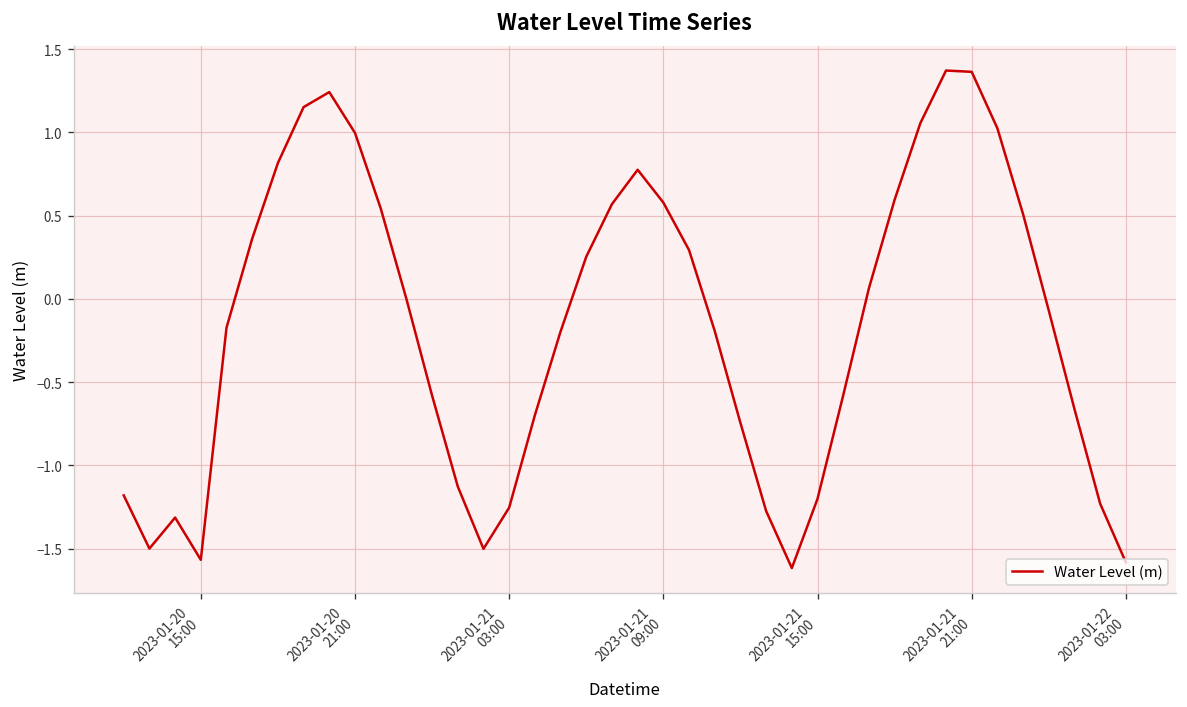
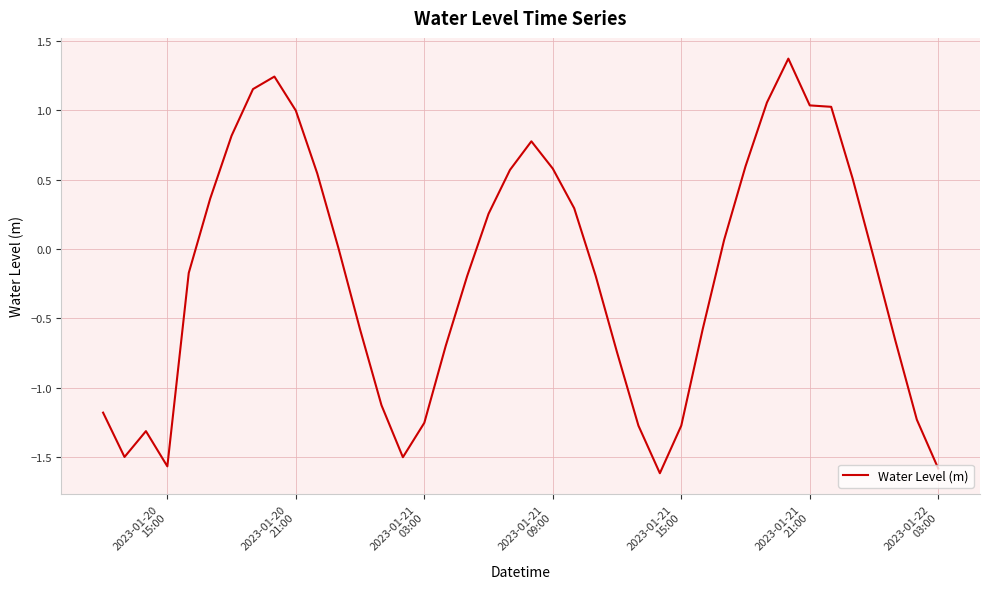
  {
    "2023-01-20 15:00": -1.57,
    "2023-01-20 21:00": 1.00,
    "2023-01-21 03:00": -1.25,
    "2023-01-21 09:00": 0.58,
-   "2023-01-21 15:00": -1.20,
-   "2023-01-21 21:00": 1.36
+   "2023-01-21 15:00": -1.27,
+   "2023-01-21 21:00": 1.03
  }
